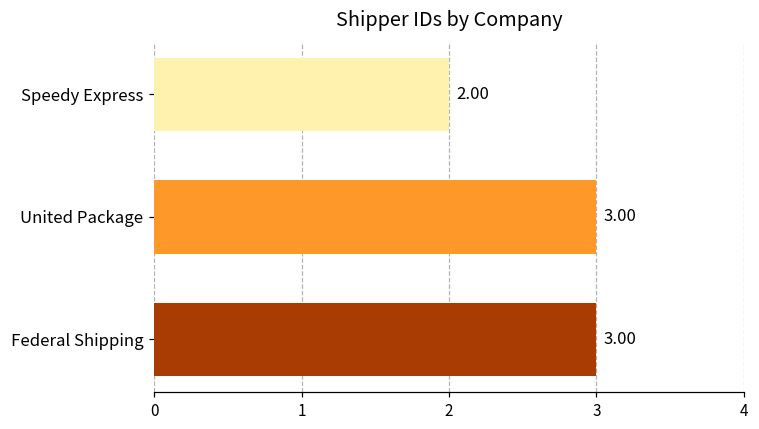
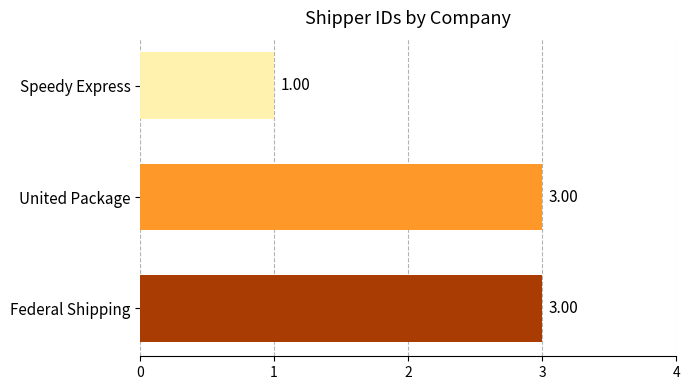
  {
-   "Speedy Express": 2.00,
+   "Speedy Express": 1.00,
    "United Package": 3.00,
    "Federal Shipping": 3.00
  }
